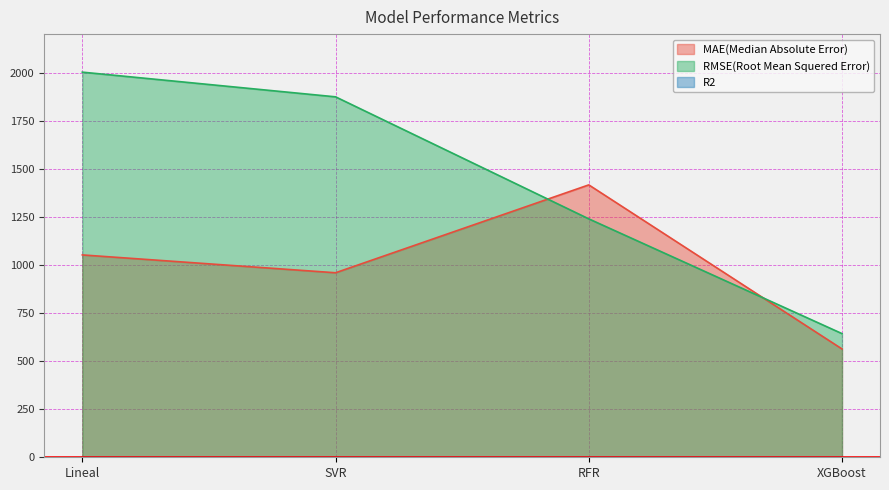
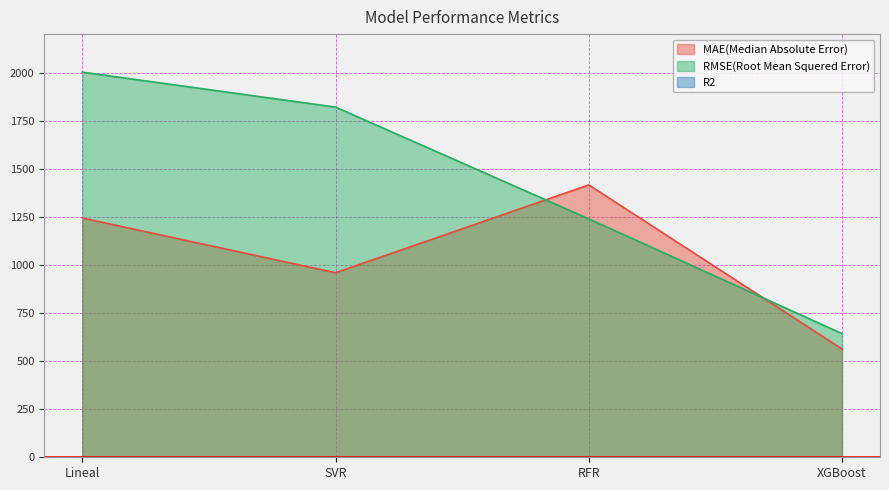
  {
    "MAE(Median Absolute Error)": {
-     "Lineal": 1050,
+     "Lineal": 1240,
      "SVR": 960,
      "RFR": 1420,
      "XGBoost": 560
    },
    "RMSE(Root Mean Squered Error)": {
      "Lineal": 2000,
-     "SVR": 1870,
+     "SVR": 1820,
      "RFR": 1240,
      "XGBoost": 640
    },
    "R2": {
      "Lineal": 0,
      "SVR": 0,
      "RFR": 0,
      "XGBoost": 0
    }
  }
